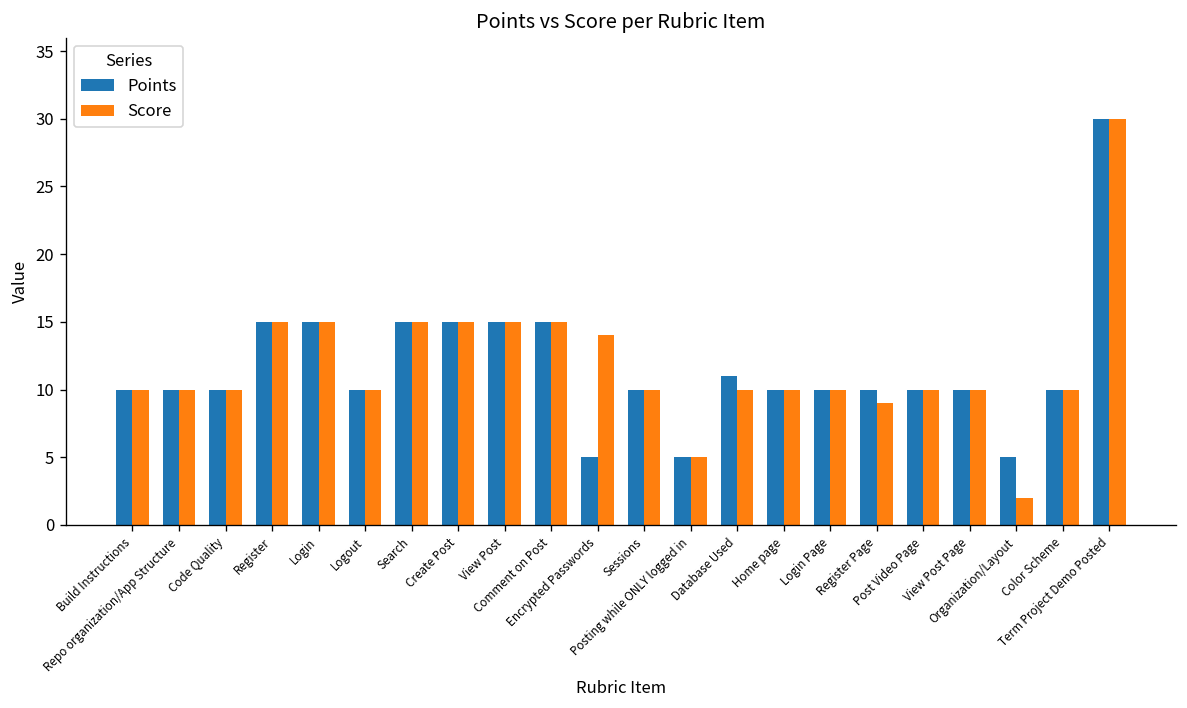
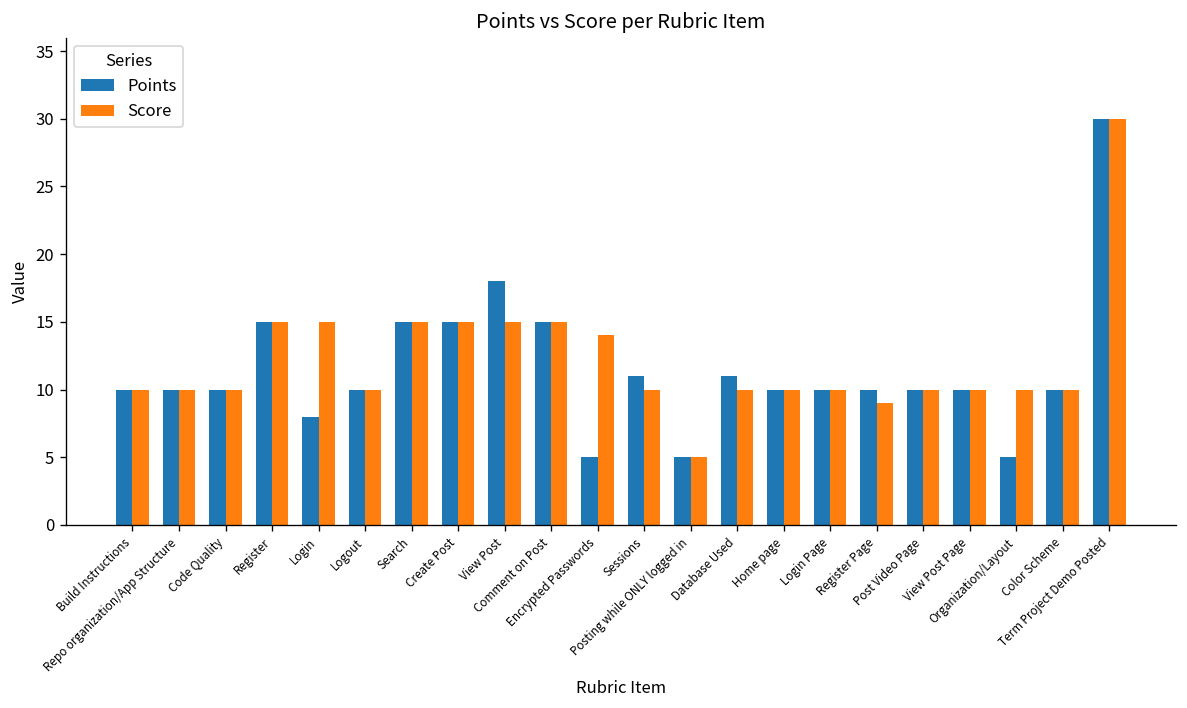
  {
    "Points": {
      "Build Instructions": 10,
      "Repo organization/App Structure": 10,
      "Code Quality": 10,
      "Register": 15,
-     "Login": 15,
+     "Login": 8,
      "Logout": 10,
      "Search": 15,
      "Create Post": 15,
-     "View Post": 15,
+     "View Post": 18,
      "Comment on Post": 15,
      "Encrypted Passwords": 5,
-     "Sessions": 10,
+     "Sessions": 11,
      "Posting while ONLY logged in": 5,
      "Database Used": 11,
      "Home page": 10,
      "Login Page": 10,
      "Register Page": 10,
      "Post Video Page": 10,
      "View Post Page": 10,
      "Organization/Layout": 5,
      "Color Scheme": 10,
      "Term Project Demo Posted": 30
    },
    "Score": {
      "Build Instructions": 10,
      "Repo organization/App Structure": 10,
      "Code Quality": 10,
      "Register": 15,
      "Login": 15,
      "Logout": 10,
      "Search": 15,
      "Create Post": 15,
      "View Post": 15,
      "Comment on Post": 15,
      "Encrypted Passwords": 14,
      "Sessions": 10,
      "Posting while ONLY logged in": 5,
      "Database Used": 10,
      "Home page": 10,
      "Login Page": 10,
      "Register Page": 9,
      "Post Video Page": 10,
      "View Post Page": 10,
-     "Organization/Layout": 2,
+     "Organization/Layout": 10,
      "Color Scheme": 10,
      "Term Project Demo Posted": 30
    }
  }
